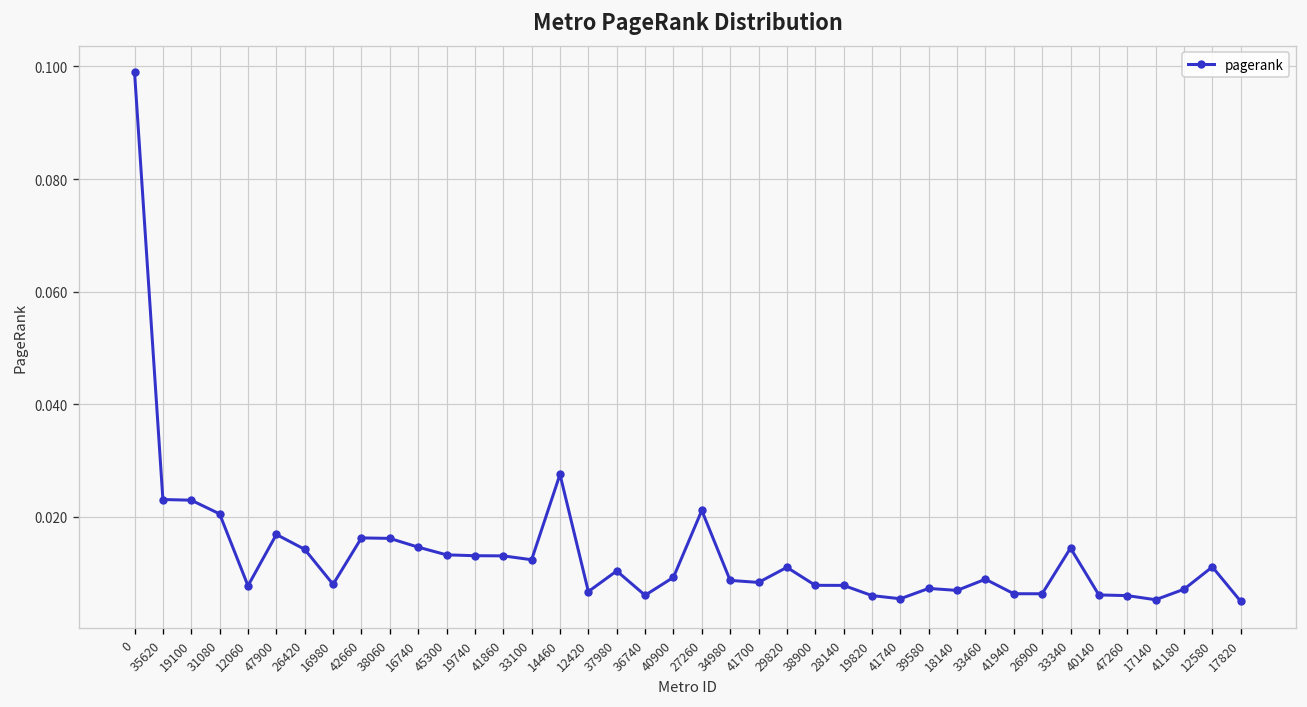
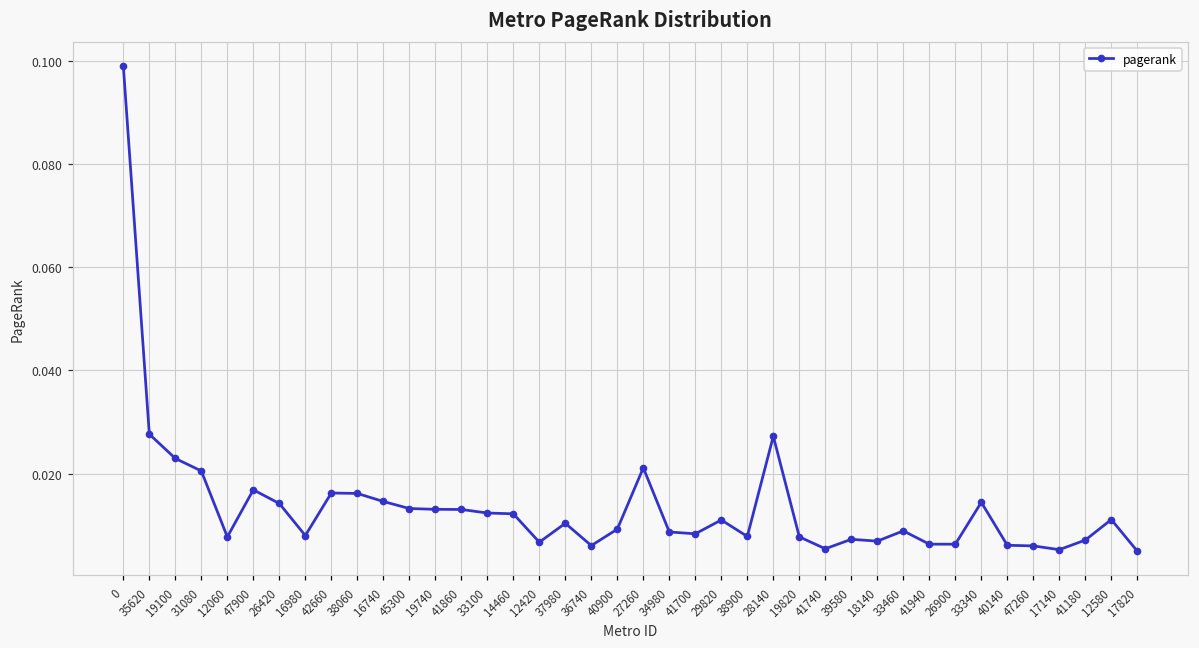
  {
    "0": 0.099,
-   "35620": 0.023,
+   "35620": 0.028,
    "19100": 0.023,
    "31080": 0.020,
    "12060": 0.008,
    "47900": 0.017,
    "26420": 0.014,
    "16980": 0.008,
    "42660": 0.016,
    "38060": 0.016,
    "16740": 0.015,
    "45300": 0.013,
    "19740": 0.013,
    "41860": 0.013,
    "33100": 0.012,
-   "14460": 0.028,
+   "14460": 0.012,
    "12420": 0.007,
    "37980": 0.010,
    "36740": 0.006,
    "40900": 0.009,
    "27260": 0.021,
    "34980": 0.009,
    "41700": 0.008,
    "29820": 0.011,
    "38900": 0.008,
-   "28140": 0.008,
-   "19820": 0.006,
+   "28140": 0.027,
+   "19820": 0.008,
    "41740": 0.005,
    "39580": 0.007,
    "18140": 0.007,
    "33460": 0.009,
    "41940": 0.006,
    "26900": 0.006,
    "33340": 0.014,
    "40140": 0.006,
    "47260": 0.006,
    "17140": 0.005,
    "41180": 0.007,
    "12580": 0.011,
    "17820": 0.005
  }
